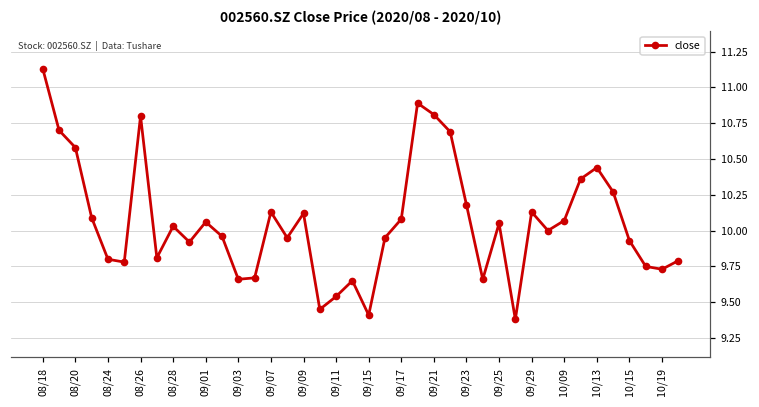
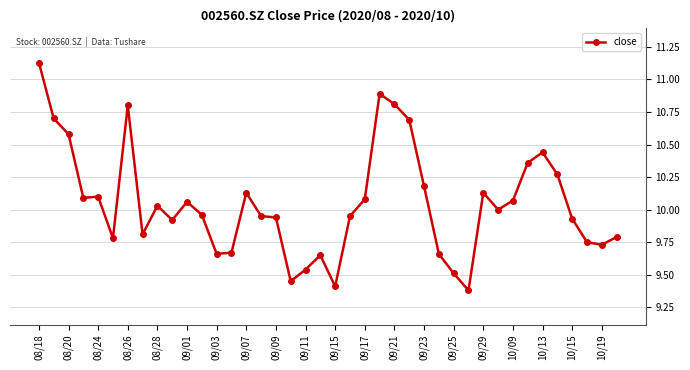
  {
    "08/20": 10.58,
-   "08/24": 9.8,
+   "08/24": 10.1,
    "08/26": 10.80,
    "08/28": 10.03,
    "09/01": 10.06,
    "09/03": 9.66,
    "09/07": 10.13,
-   "09/09": 10.12,
+   "09/09": 9.94,
    "09/11": 9.54,
    "09/15": 9.41,
    "09/17": 10.08,
    "09/21": 10.81,
    "09/23": 10.18,
-   "09/25": 10.05,
+   "09/25": 9.51,
    "09/29": 10.13,
    "10/09": 10.07,
    "10/13": 10.44,
    "10/15": 9.93,
    "10/19": 9.73
  }
